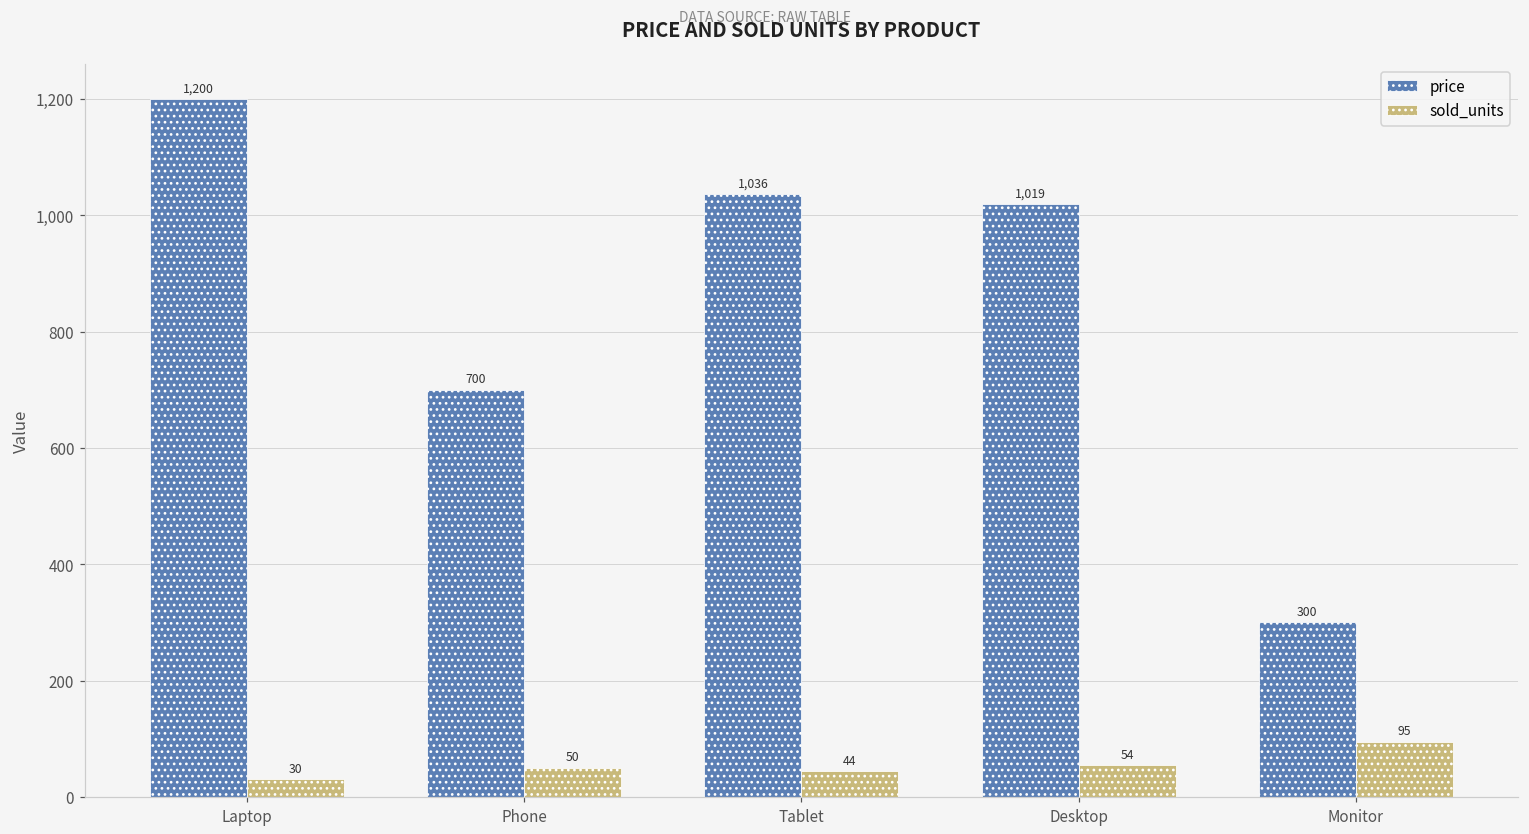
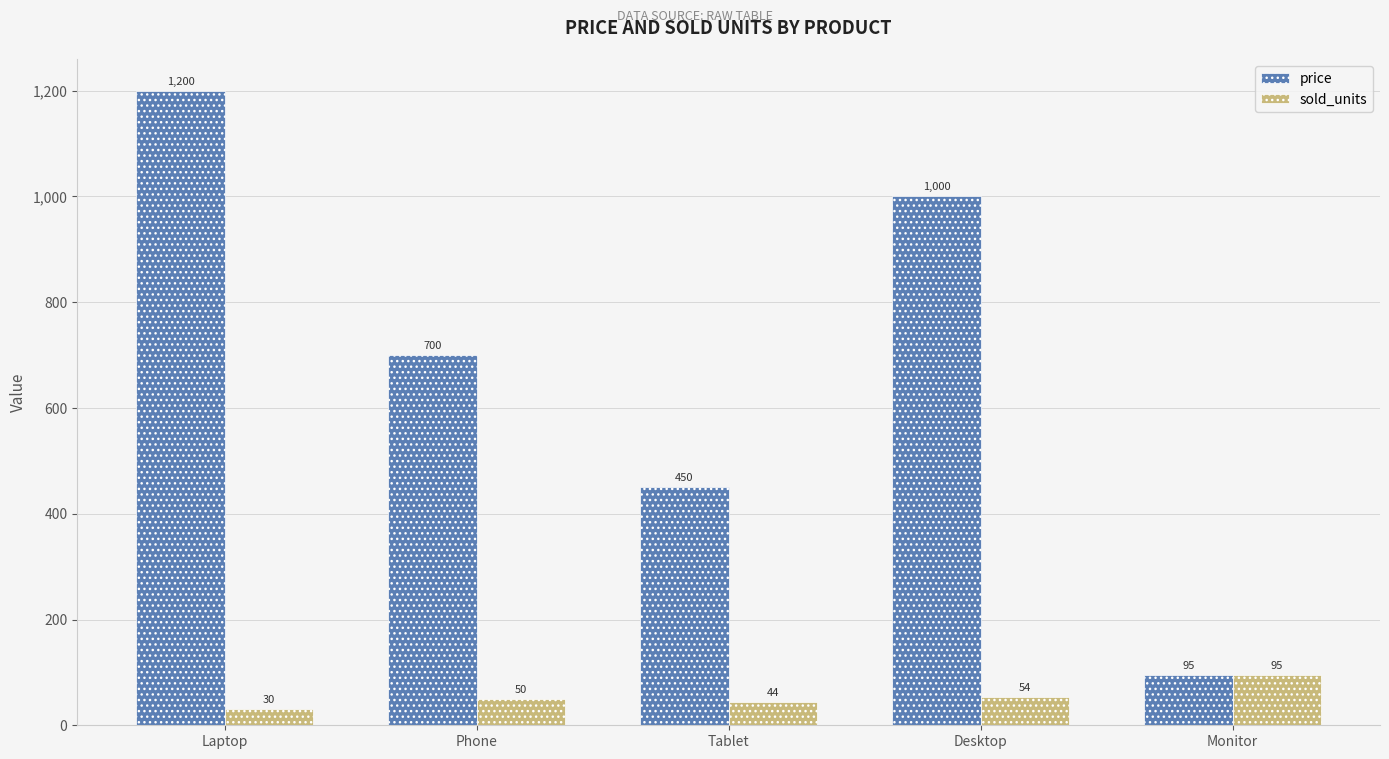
  {
    "price": {
      "Laptop": "1,200",
      "Phone": "700",
-     "Tablet": "1,036",
-     "Desktop": "1,019",
-     "Monitor": "300"
+     "Tablet": "450",
+     "Desktop": "1,000",
+     "Monitor": "95"
    },
    "sold_units": {
      "Laptop": "30",
      "Phone": "50",
      "Tablet": "44",
      "Desktop": "54",
      "Monitor": "95"
    }
  }
